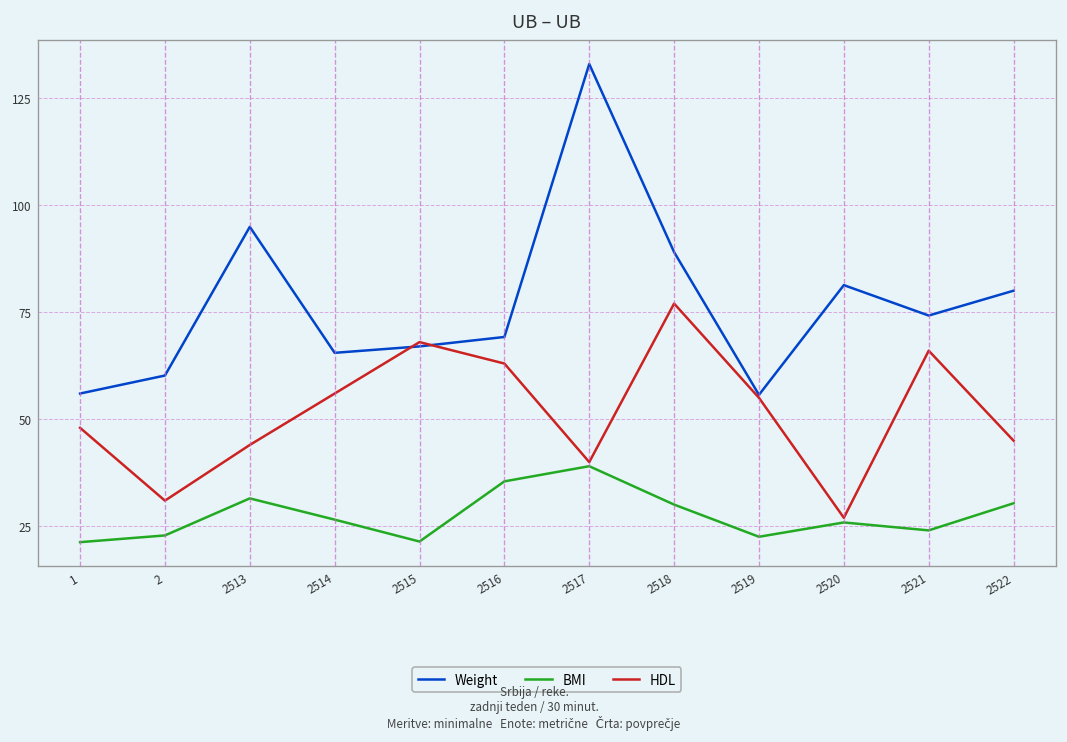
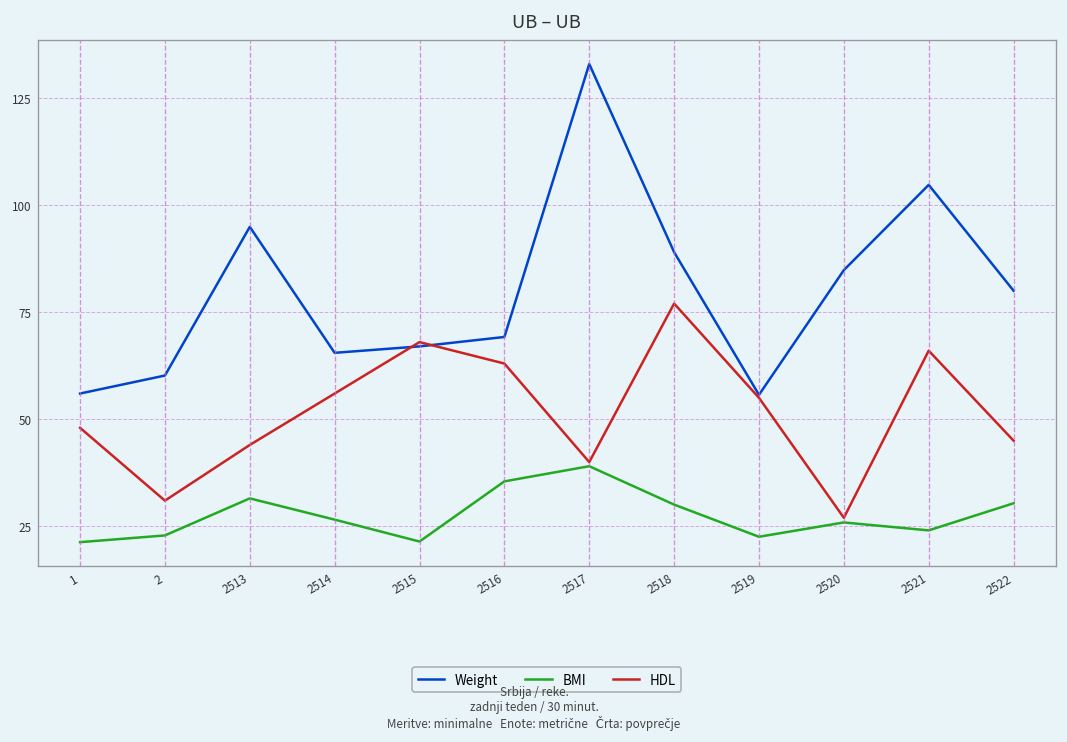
  {
    "Weight": {
      "1": 56,
      "2": 60,
      "2513": 95,
      "2514": 66,
      "2515": 67,
      "2516": 69,
      "2517": 133,
      "2518": 89,
-     "2520": 81,
-     "2521": 74,
+     "2520": 85,
+     "2521": 105,
      "2522": 80
    },
    "BMI": {
      "1": 21,
      "2": 23,
      "2513": 32,
      "2514": 27,
      "2515": 21,
      "2516": 36,
      "2517": 39,
      "2518": 30,
      "2519": 23,
      "2520": 26,
      "2521": 24,
      "2522": 30
    },
    "HDL": {
      "1": 48,
      "2": 31,
      "2513": 44,
      "2514": 56,
      "2515": 68,
      "2516": 63,
      "2517": 40,
      "2518": 77,
      "2520": 27,
      "2521": 66,
      "2522": 45
    }
  }
